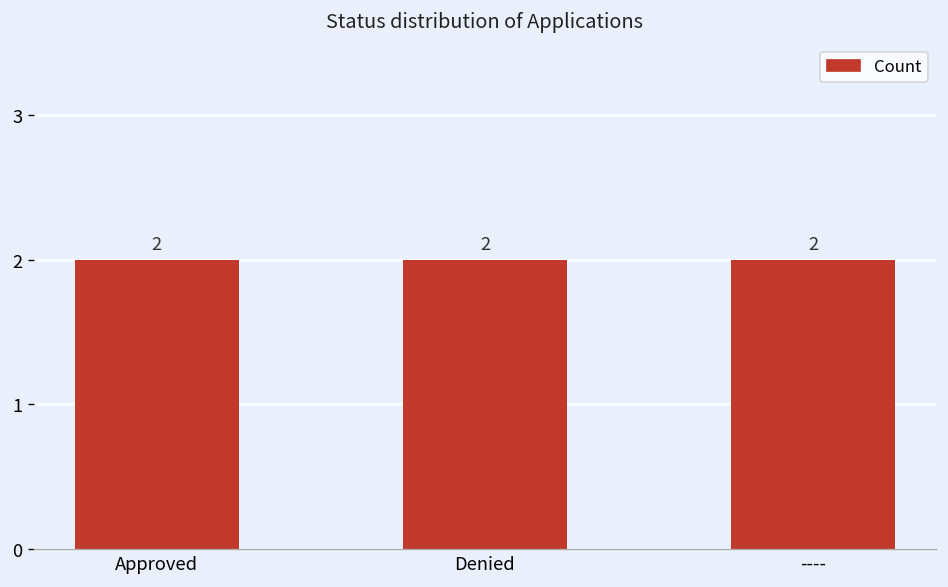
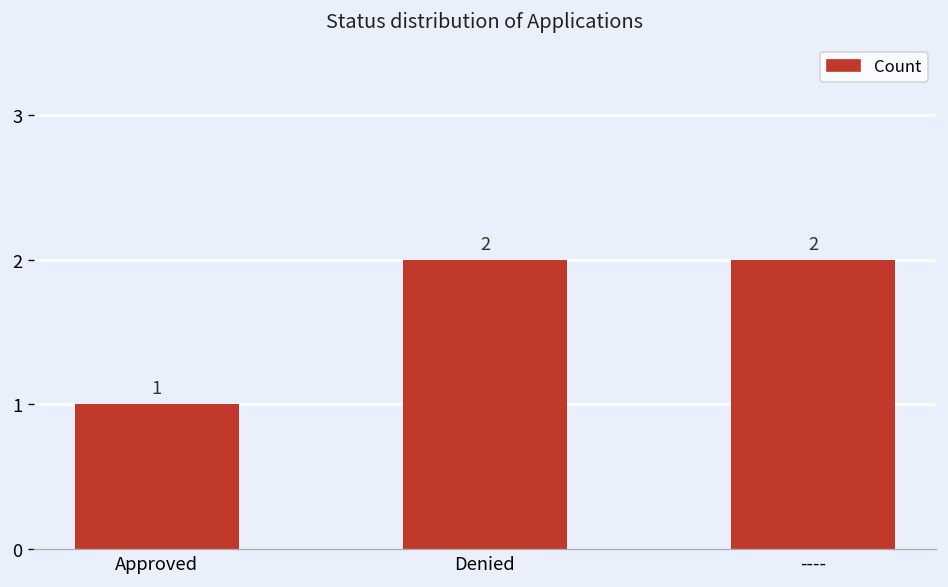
  {
-   "Approved": 2,
+   "Approved": 1,
    "Denied": 2,
    "----": 2
  }
